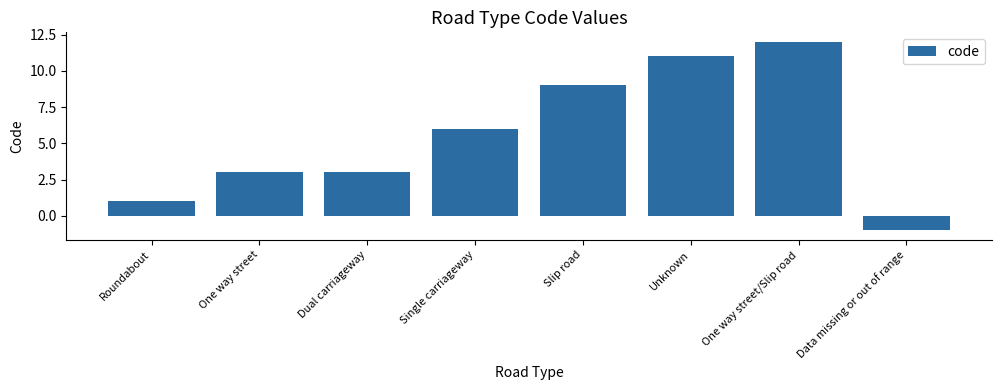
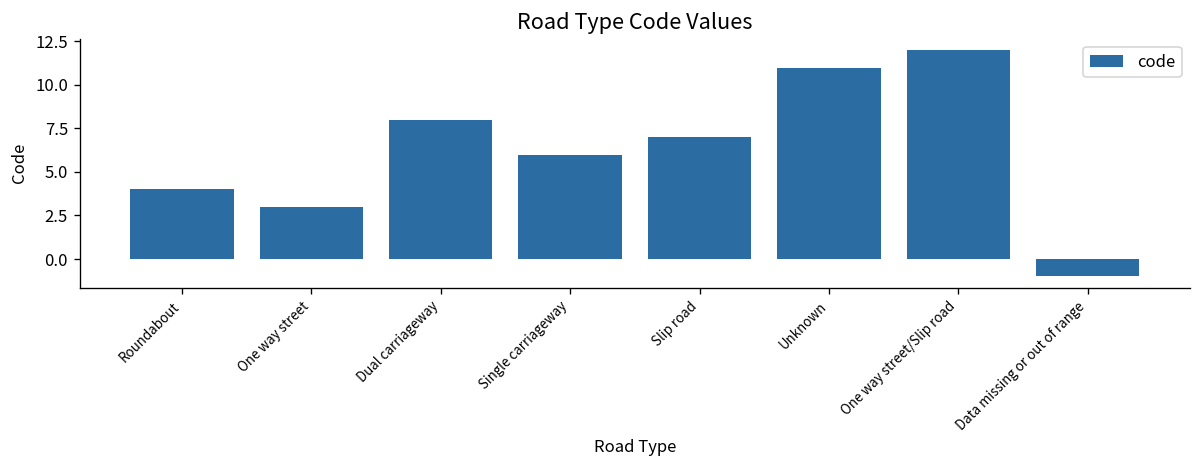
  {
-   "Roundabout": 1,
+   "Roundabout": 4,
    "One way street": 3,
-   "Dual carriageway": 3,
+   "Dual carriageway": 8,
    "Single carriageway": 6,
-   "Slip road": 9,
+   "Slip road": 7,
    "Unknown": 11,
    "One way street/Slip road": 12,
    "Data missing or out of range": -1
  }
